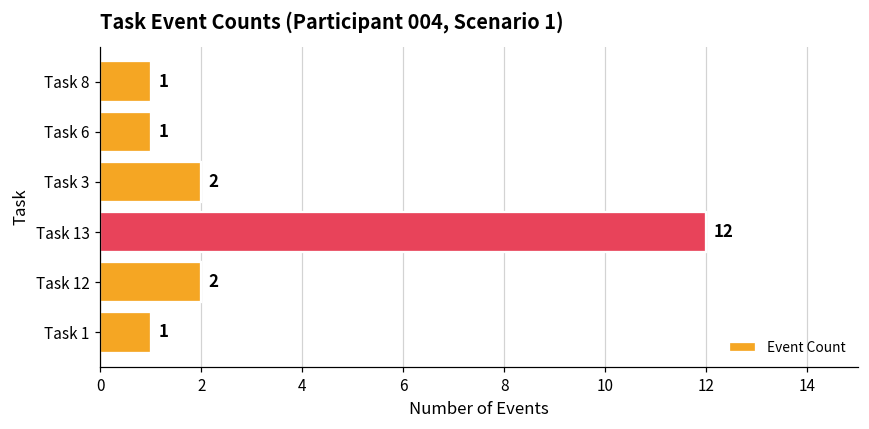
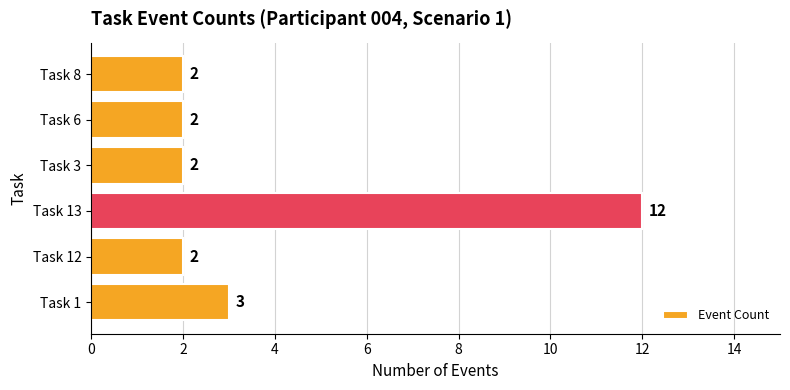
  {
-   "Task 8": 1,
-   "Task 6": 1,
+   "Task 8": 2,
+   "Task 6": 2,
    "Task 3": 2,
    "Task 13": 12,
    "Task 12": 2,
-   "Task 1": 1
+   "Task 1": 3
  }
